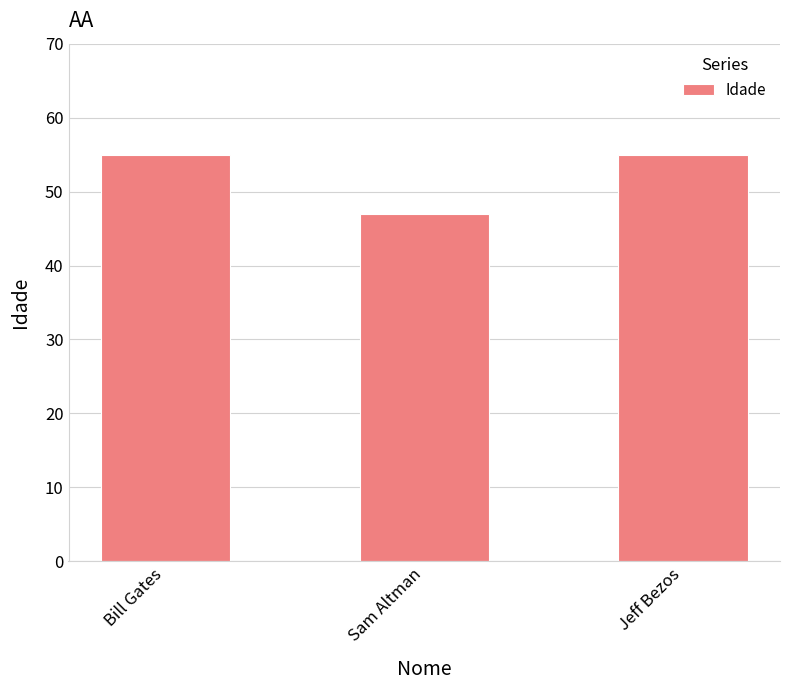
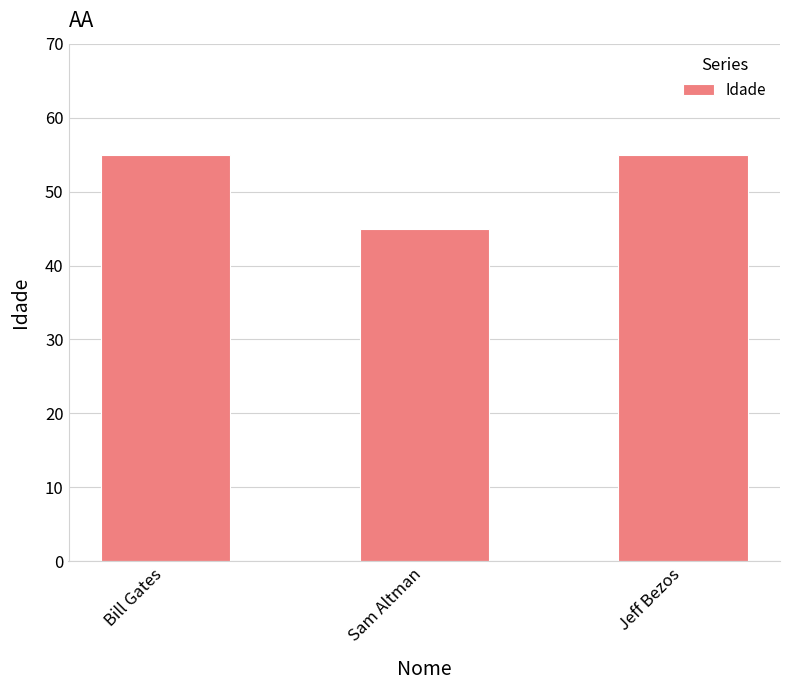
  {
    "Bill Gates": 55,
-   "Sam Altman": 47,
+   "Sam Altman": 45,
    "Jeff Bezos": 55
  }
